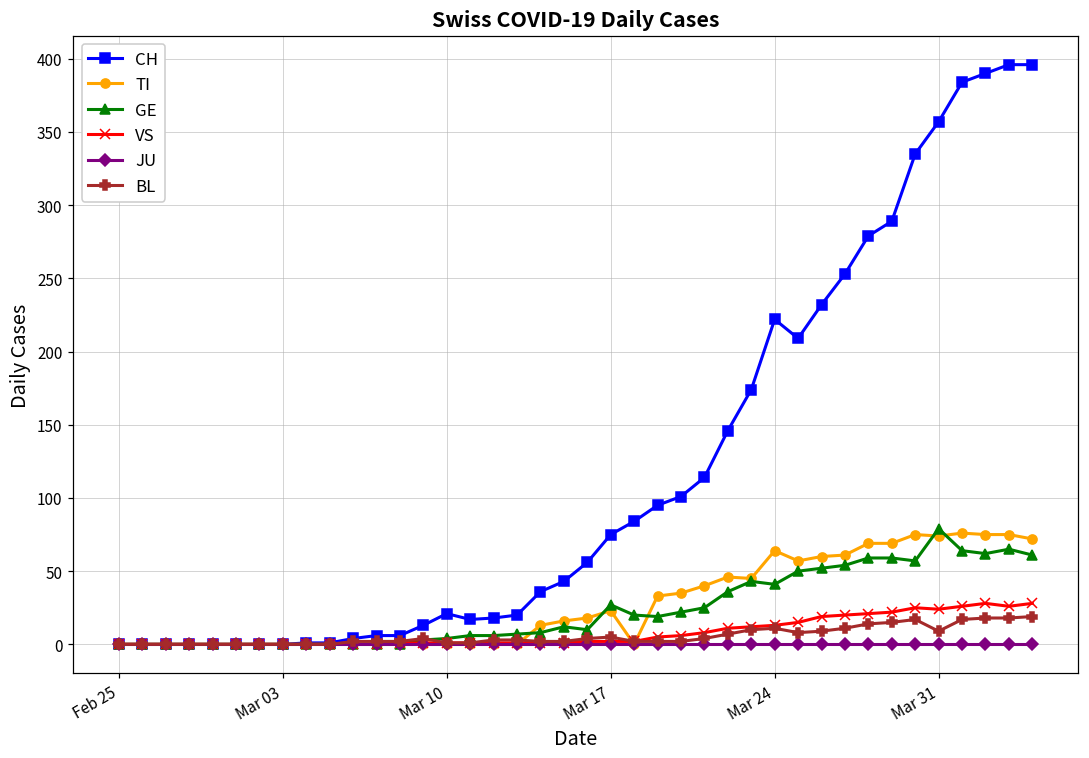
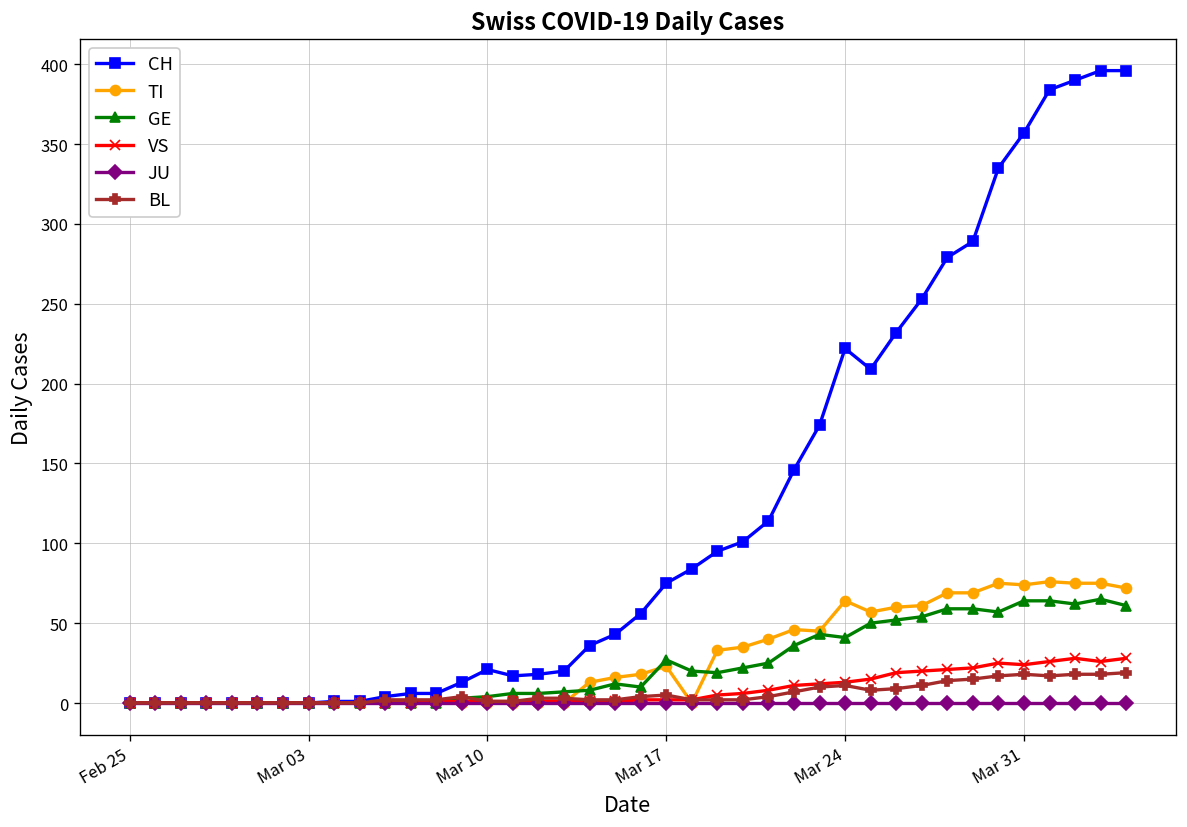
  {
    "CH": {
      "Mar 10": 21,
      "Mar 17": 75,
      "Mar 24": 222,
      "Mar 31": 357
    },
    "TI": {
      "Mar 17": 23,
      "Mar 24": 64,
      "Mar 31": 74
    },
    "GE": {
      "Mar 10": 4,
      "Mar 17": 27,
      "Mar 24": 41,
-     "Mar 31": 79
+     "Mar 31": 64
    },
    "VS": {
      "Mar 17": 2,
      "Mar 24": 13,
      "Mar 31": 24
    },
    "JU": {
      "Mar 17": 0,
      "Mar 24": 0,
      "Mar 31": 0
    },
    "BL": {
      "Mar 17": 5,
      "Mar 24": 11,
-     "Mar 31": 9
+     "Mar 31": 18
    }
  }
